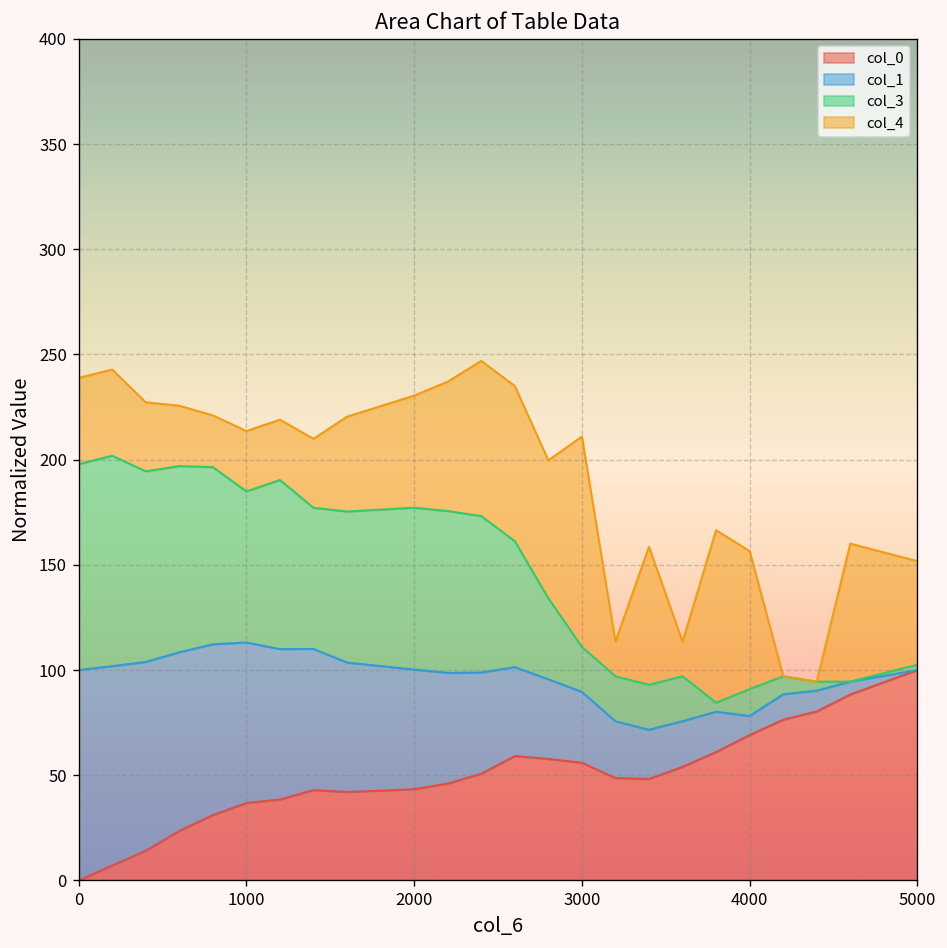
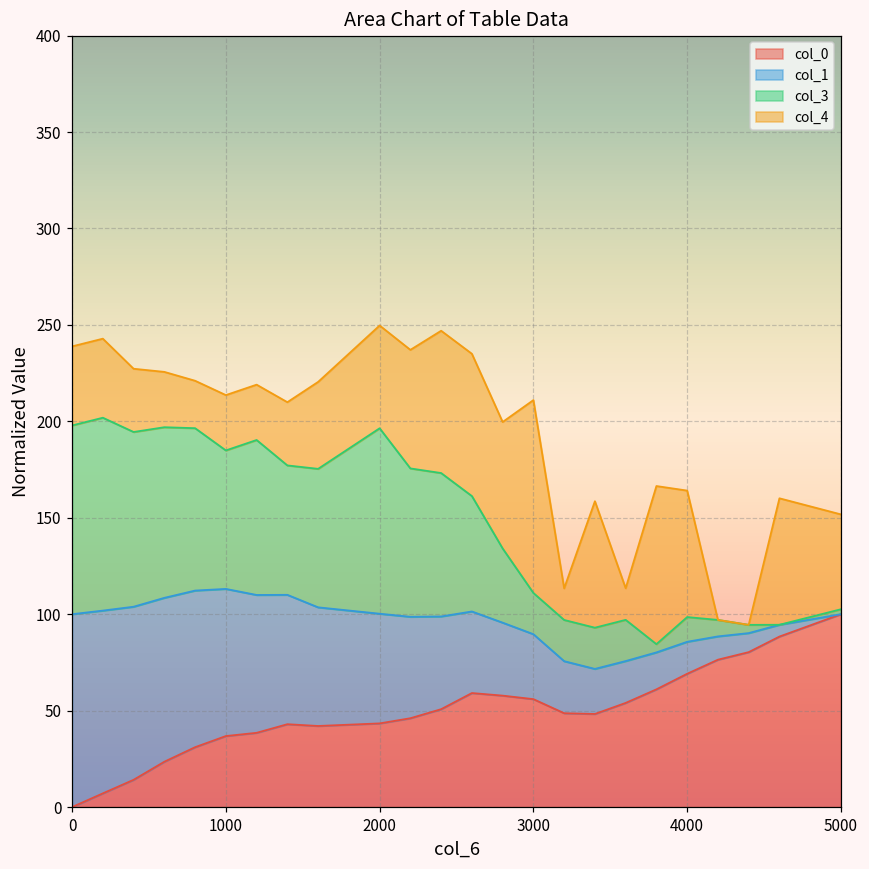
  {
    "col_0": {
      "0": 0,
      "1000": 37,
      "2000": 43,
      "3000": 56,
      "4000": 69
    },
    "col_1": {
      "0": 100,
      "1000": 76,
      "2000": 57,
      "3000": 34,
-     "4000": 9
+     "4000": 17
    },
    "col_3": {
      "0": 98,
      "1000": 72,
-     "2000": 77,
+     "2000": 96,
      "3000": 21,
      "4000": 13,
      "5000": 3
    },
    "col_4": {
      "0": 41,
      "1000": 29,
      "2000": 53,
      "3000": 100,
      "4000": 66,
      "5000": 49
    }
  }
